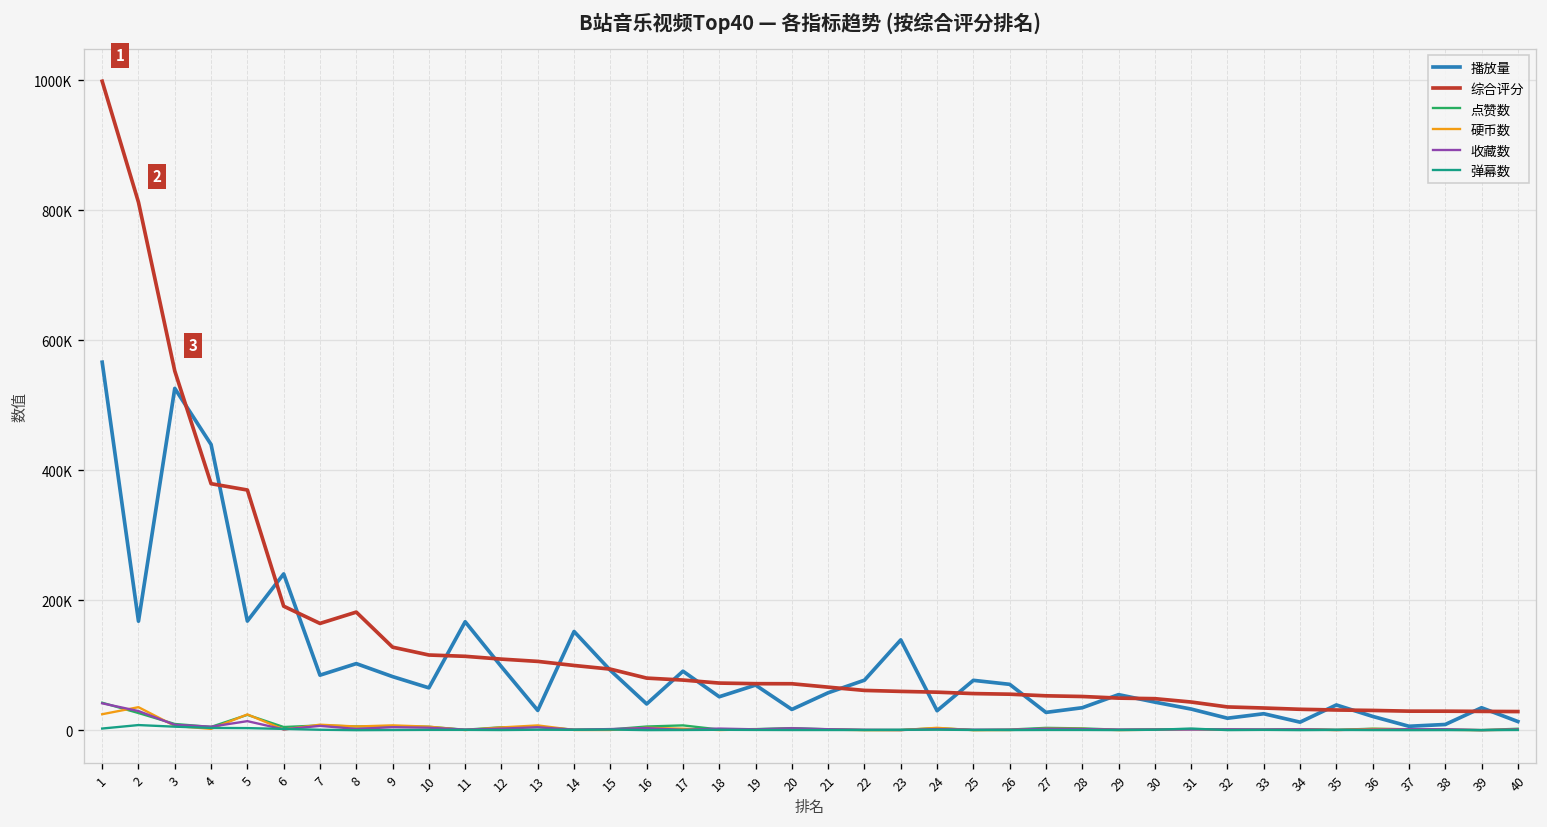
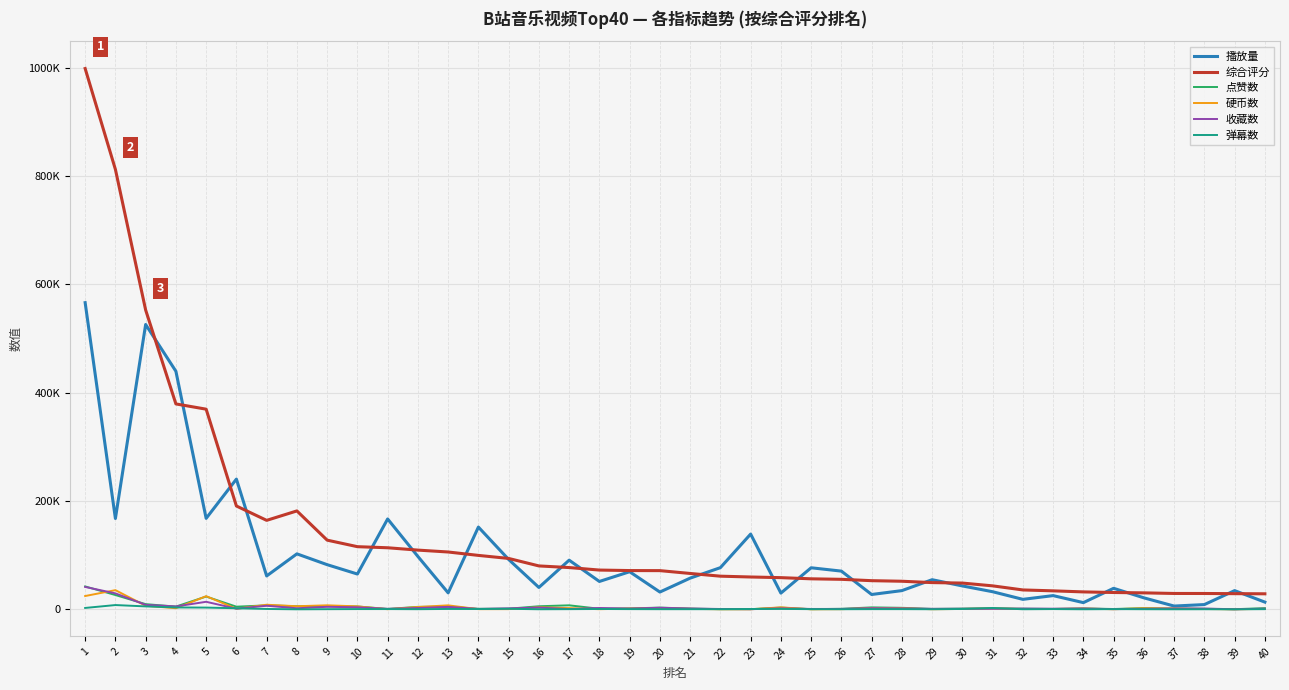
  {
    "播放量": {
      "1": 570000,
      "2": 170000,
      "3": 530000,
      "4": 440000,
      "5": 170000,
      "6": 240000,
-     "7": 80000,
+     "7": 60000,
      "8": 100000,
      "9": 80000,
      "10": 70000,
      "11": 170000,
      "12": 100000,
      "13": 30000,
      "14": 150000,
      "16": 40000,
      "17": 90000,
      "18": 50000,
      "20": 30000,
      "21": 60000,
      "22": 80000,
      "23": 140000,
      "24": 30000,
      "25": 80000,
      "26": 70000,
      "27": 30000,
      "28": 30000,
      "29": 50000,
      "30": 40000,
      "31": 30000,
      "32": 20000,
      "33": 30000,
      "34": 10000,
      "35": 40000,
      "36": 20000,
      "38": 10000,
      "39": 30000,
      "40": 10000
    },
    "综合评分": {
      "4": 380000,
      "5": 370000,
      "6": 190000,
      "7": 160000,
      "8": 180000,
      "9": 130000,
      "10": 120000,
      "11": 110000,
      "12": 110000,
      "13": 110000,
      "14": 100000,
      "16": 80000,
      "17": 80000,
      "18": 70000,
      "20": 70000,
      "21": 70000,
      "22": 60000,
      "23": 60000,
      "24": 60000,
      "25": 60000,
      "26": 60000,
      "27": 50000,
      "28": 50000,
      "29": 50000,
      "30": 50000,
      "31": 40000,
      "32": 40000,
      "33": 30000,
      "34": 30000,
      "35": 30000,
      "36": 30000,
      "37": 30000,
      "38": 30000,
      "39": 30000,
      "40": 30000
    },
    "硬币数": {
      "1": 20000,
      "2": 40000
    },
    "收藏数": {
      "5": 10000
    }
  }
